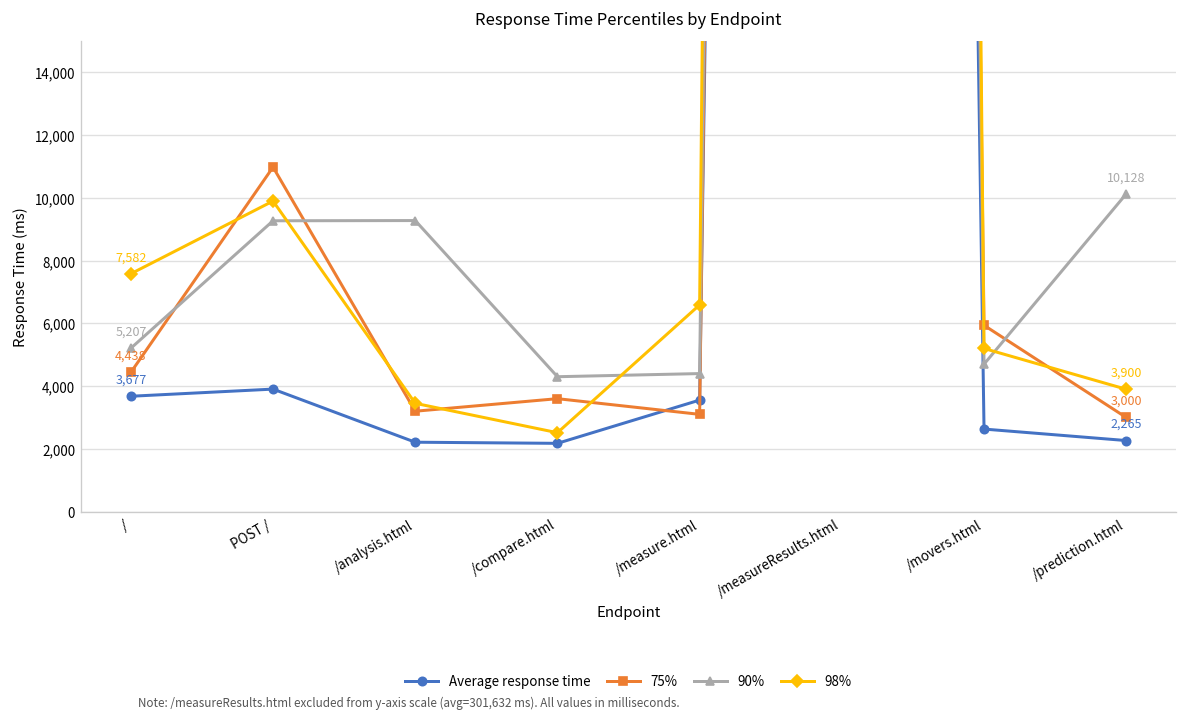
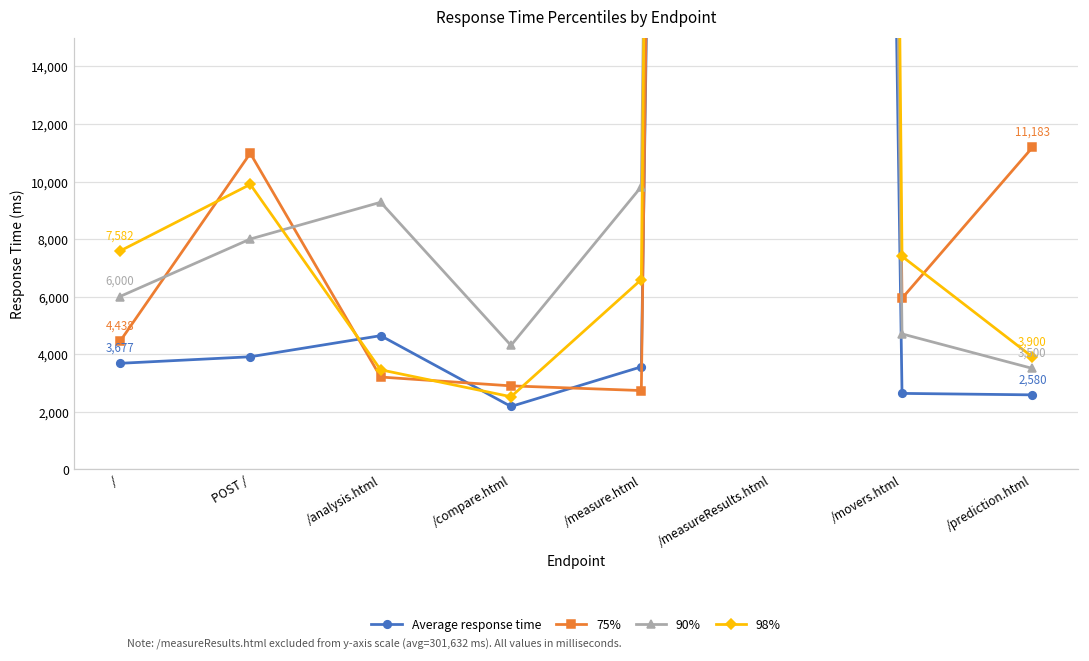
  {
    "Average response time": {
-     "/analysis.html": "2,200",
-     "/prediction.html": "2,265"
+     "/analysis.html": "4,600",
+     "/prediction.html": "2,580"
    },
    "75%": {
      "/": "4,438",
-     "/compare.html": "3,600",
-     "/measure.html": "3,100",
-     "/prediction.html": "3,000"
+     "/compare.html": "2,900",
+     "/measure.html": "2,700",
+     "/prediction.html": "11,183"
    },
    "90%": {
-     "/": "5,207",
-     "POST /": "9,300",
-     "/measure.html": "4,400",
-     "/prediction.html": "10,128"
+     "/": "6,000",
+     "POST /": "8,000",
+     "/measure.html": "9,800",
+     "/prediction.html": "3,500"
    },
    "98%": {
      "POST /": "9,900",
      "/analysis.html": "3,500",
      "/compare.html": "2,500",
      "/measure.html": "6,600",
-     "/movers.html": "5,200"
+     "/movers.html": "7,400"
    }
  }
